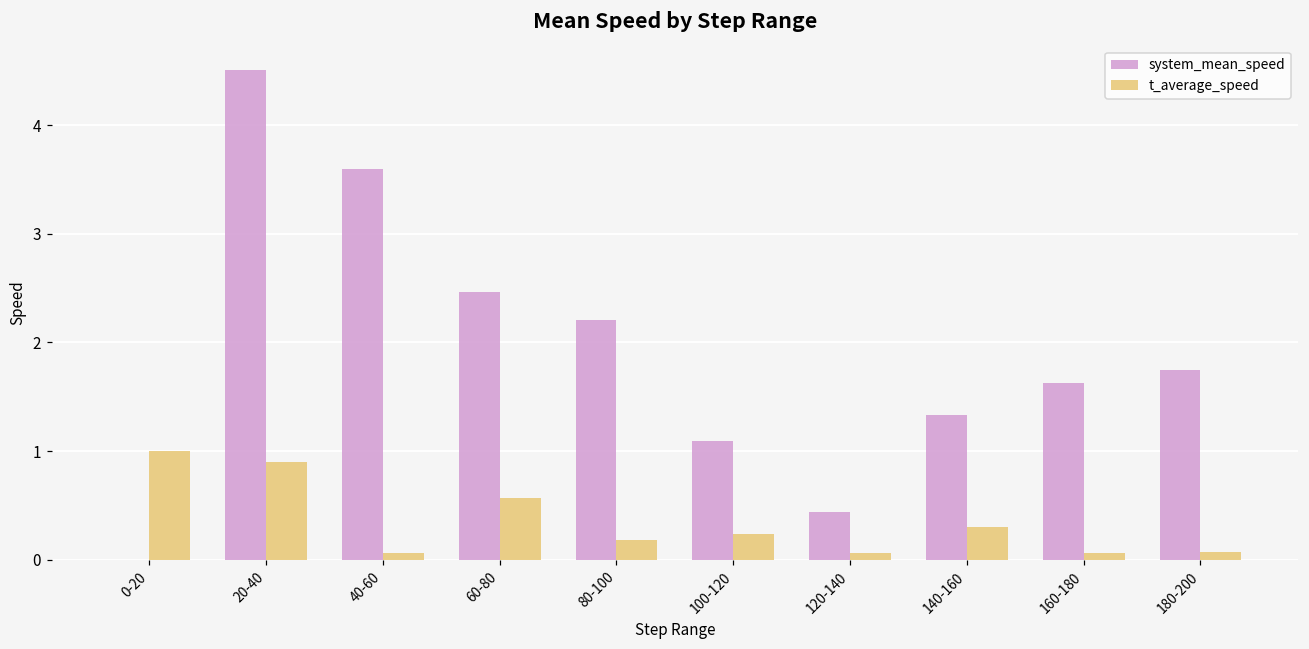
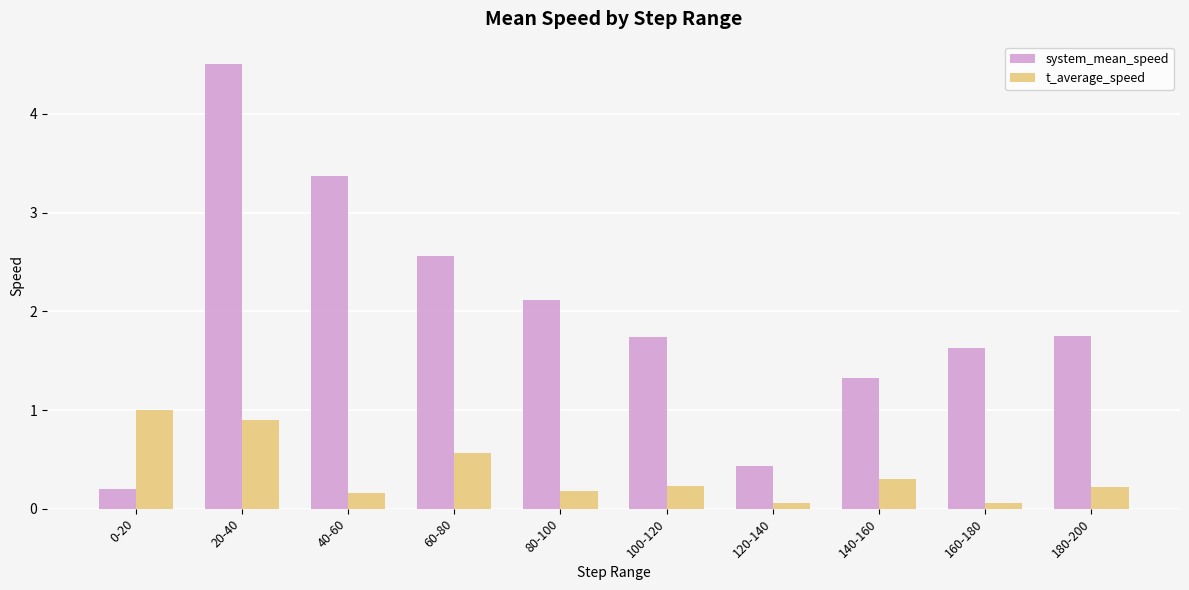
  {
    "system_mean_speed": {
-     "0-20": 0.0,
+     "0-20": 0.2,
      "20-40": 4.5,
-     "40-60": 3.6,
-     "60-80": 2.5,
-     "80-100": 2.2,
-     "100-120": 1.1,
+     "40-60": 3.4,
+     "60-80": 2.6,
+     "80-100": 2.1,
+     "100-120": 1.7,
      "120-140": 0.4,
      "140-160": 1.3,
      "160-180": 1.6,
      "180-200": 1.7
    },
    "t_average_speed": {
      "0-20": 1.0,
      "20-40": 0.9,
-     "40-60": 0.1,
+     "40-60": 0.2,
      "60-80": 0.6,
      "80-100": 0.2,
      "100-120": 0.2,
      "120-140": 0.1,
      "140-160": 0.3,
      "160-180": 0.1,
-     "180-200": 0.1
+     "180-200": 0.2
    }
  }
